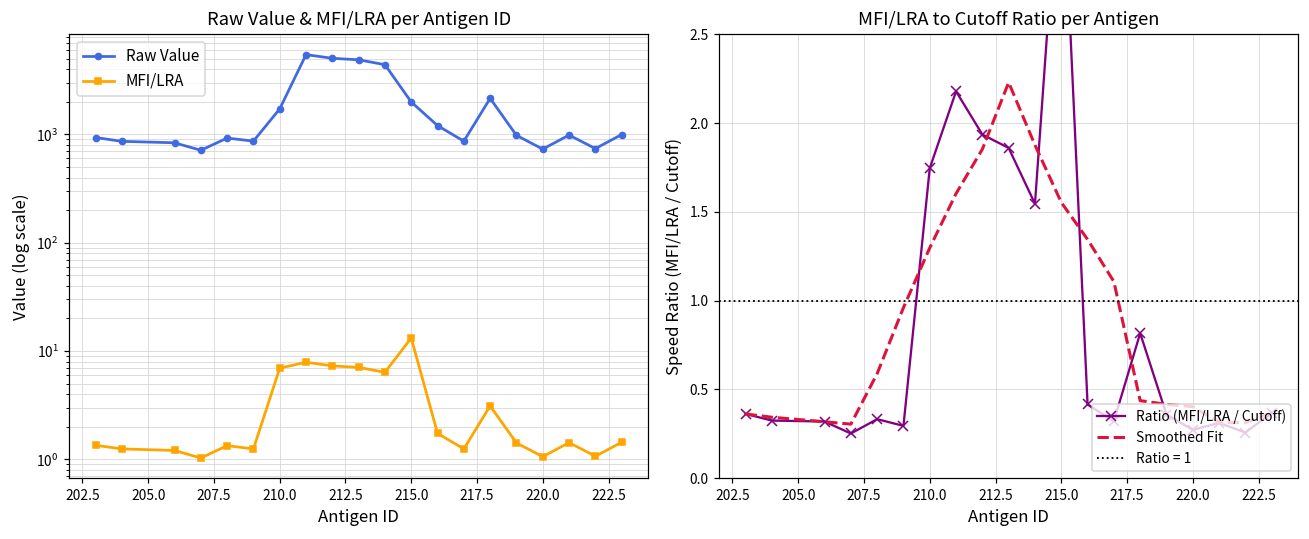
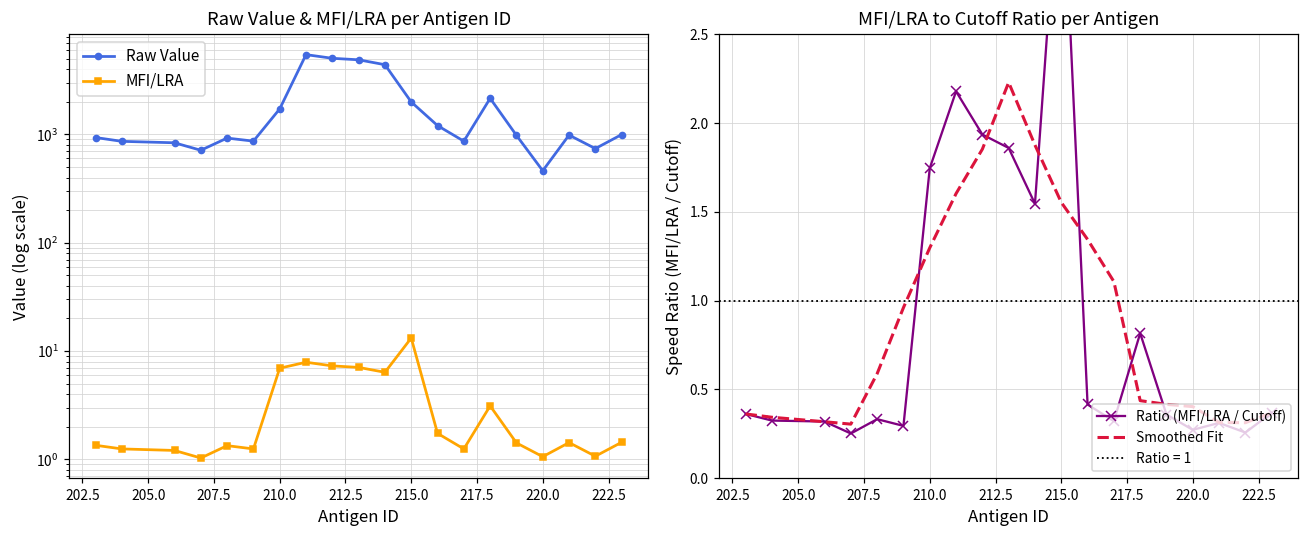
  {
    "Raw Value & MFI/LRA per Antigen ID": {
      "Raw Value": {
        "210.0": 1700,
        "215.0": 2000,
-       "220.0": 700
+       "220.0": 500
      },
      "MFI/LRA": {
        "210.0": 7,
        "215.0": 13,
        "220.0": 1
      }
    },
    "MFI/LRA to Cutoff Ratio per Antigen": {
      "Ratio (MFI/LRA / Cutoff)": {
        "210.0": 1.75
      },
      "Smoothed Fit": {
        "210.0": 1.30,
        "215.0": 1.55
      }
    }
  }
